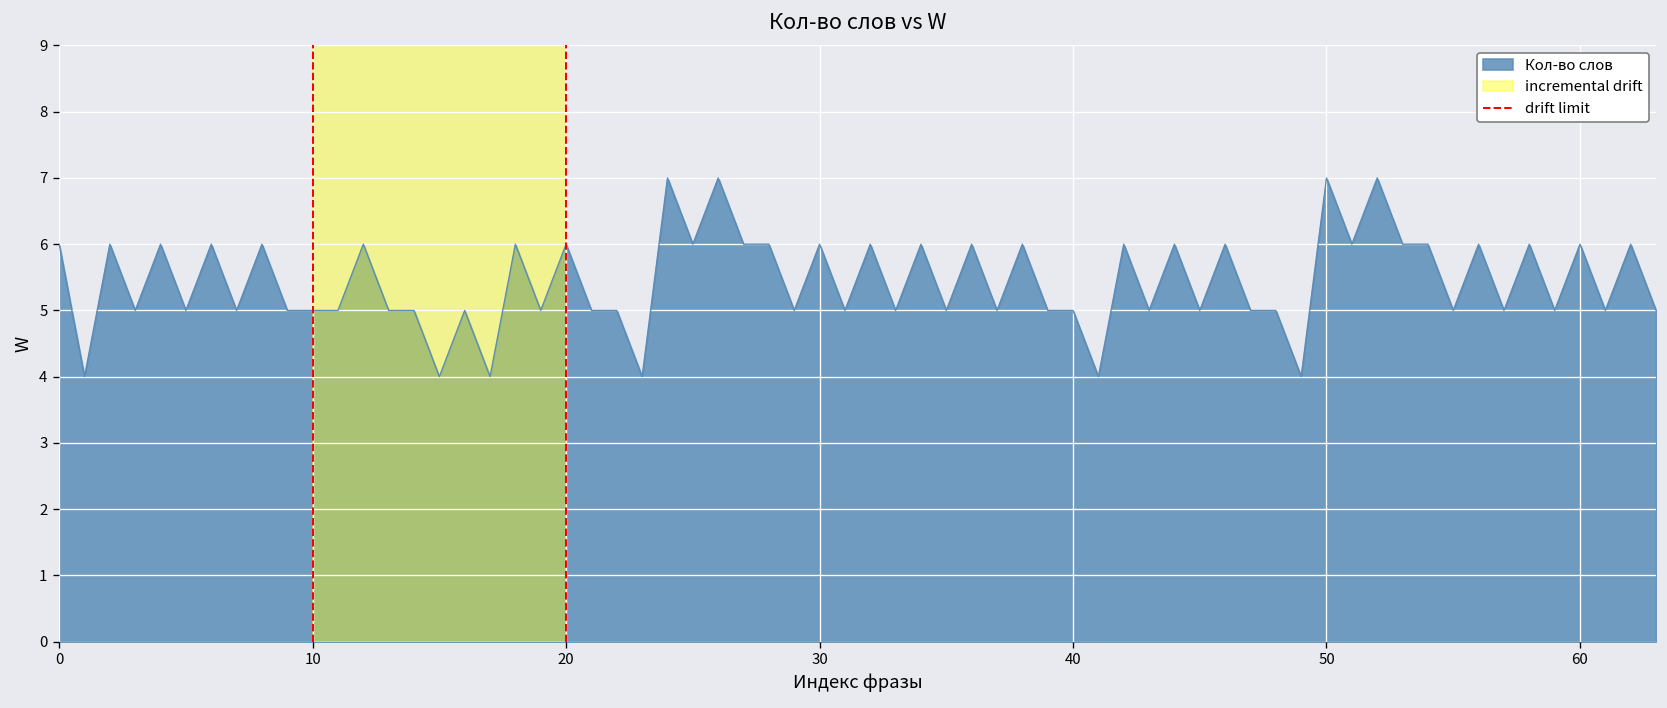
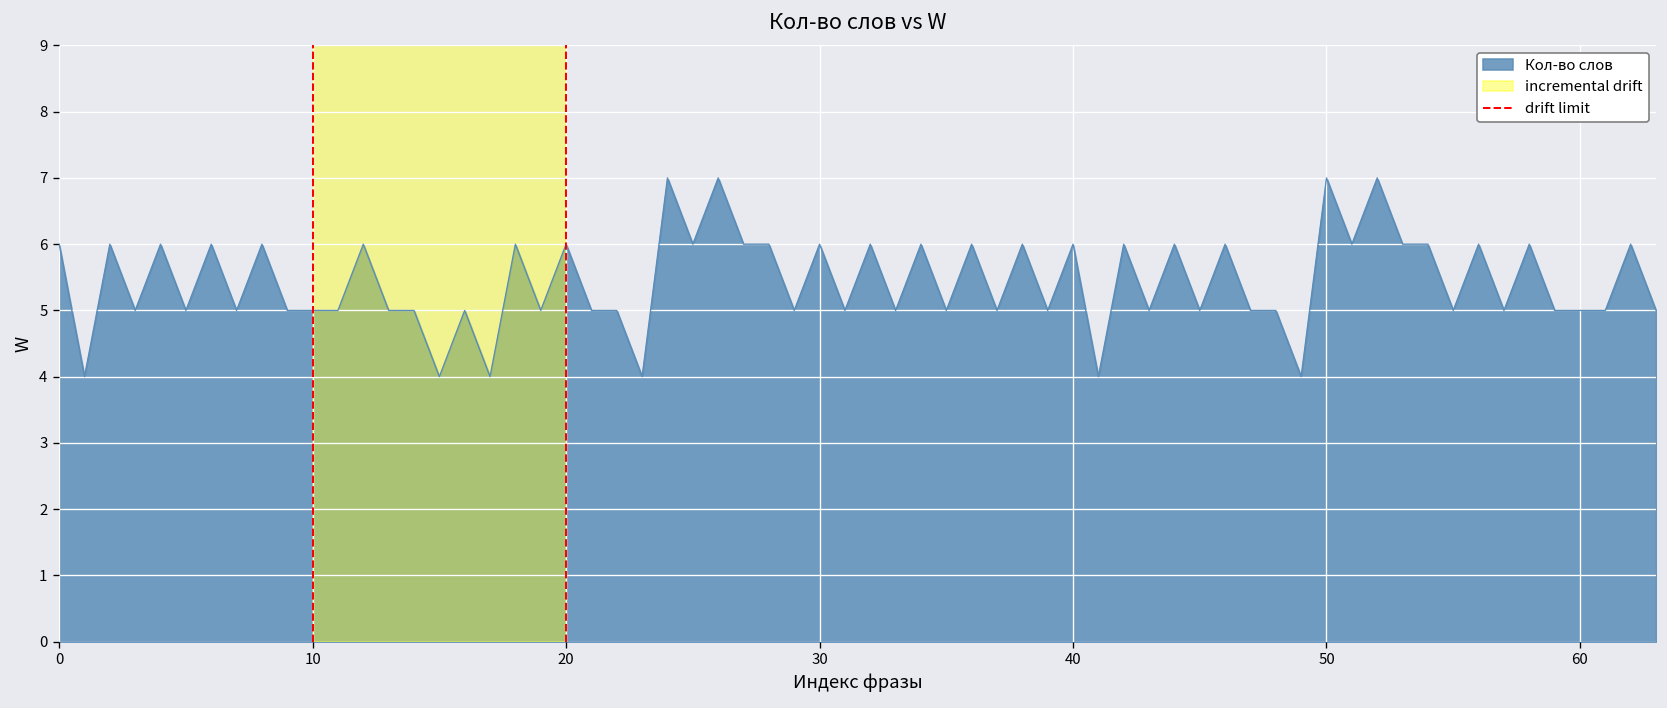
  {
    "0": 6,
    "10": 5,
    "20": 6,
    "30": 6,
-   "40": 5,
+   "40": 6,
    "50": 7,
-   "60": 6
+   "60": 5
  }
